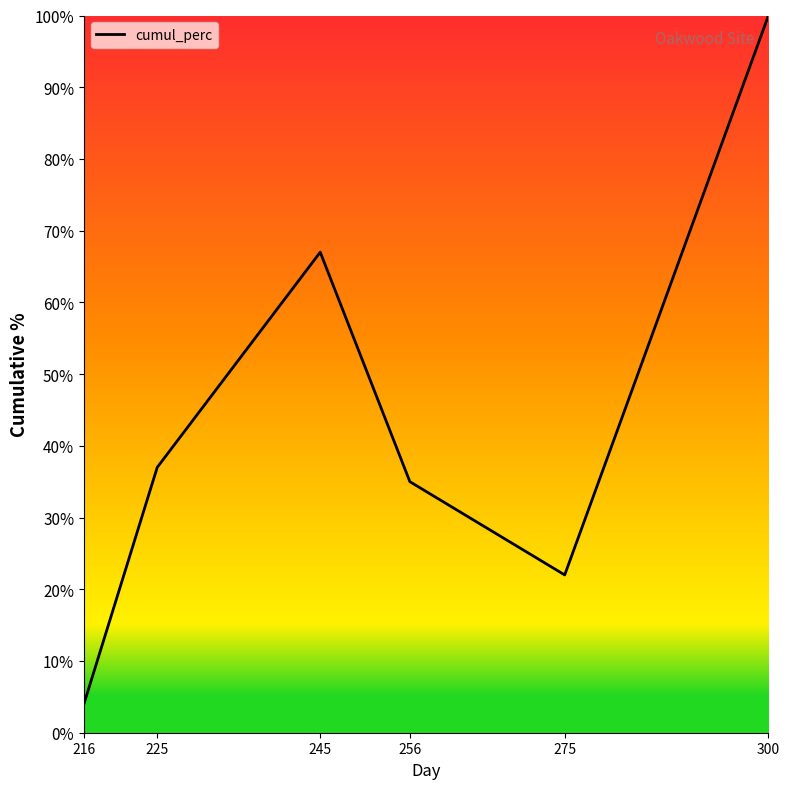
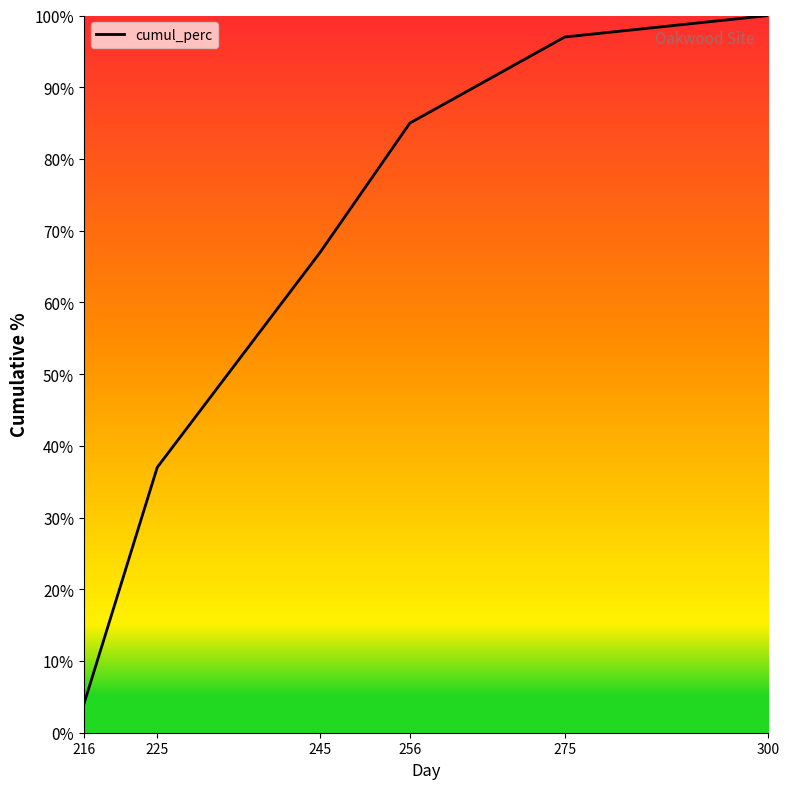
  {
    "cumul_perc": {
      "216": "4%",
      "225": "37%",
      "245": "67%",
-     "256": "35%",
-     "275": "22%",
+     "256": "85%",
+     "275": "97%",
      "300": "100%"
    }
  }
